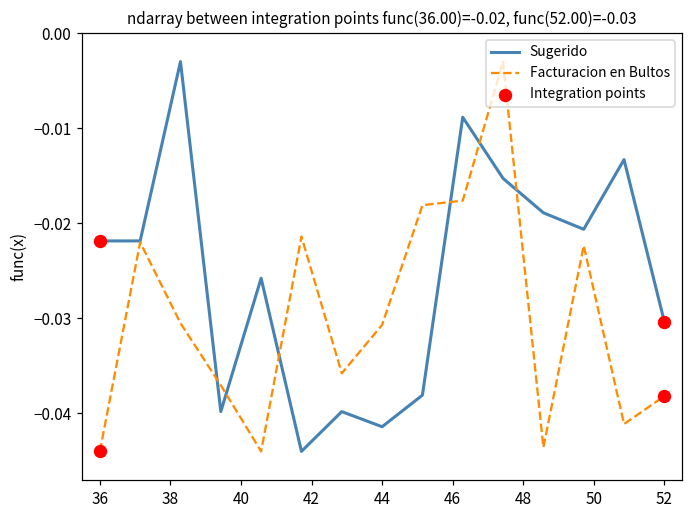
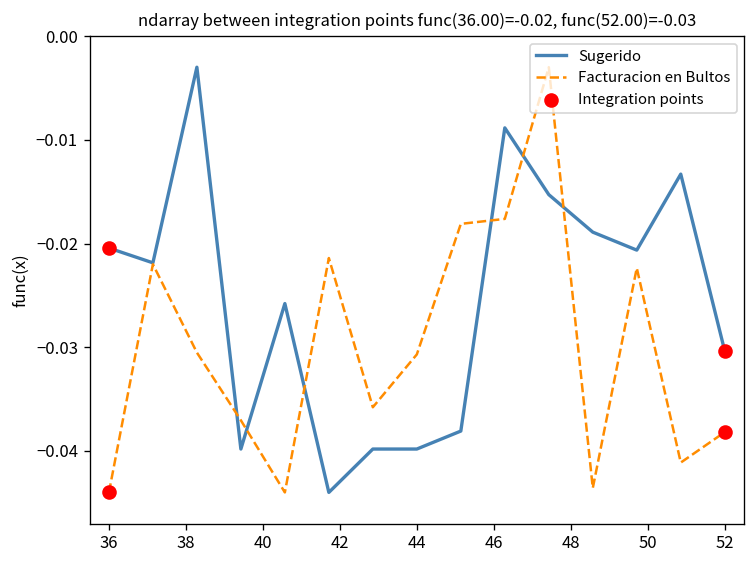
  {
    "Sugerido": {
-     "36": -0.022,
-     "44": -0.041
+     "36": -0.020,
+     "44": -0.040
    },
    "Facturacion en Bultos": {
      "44": -0.031
    }
  }
